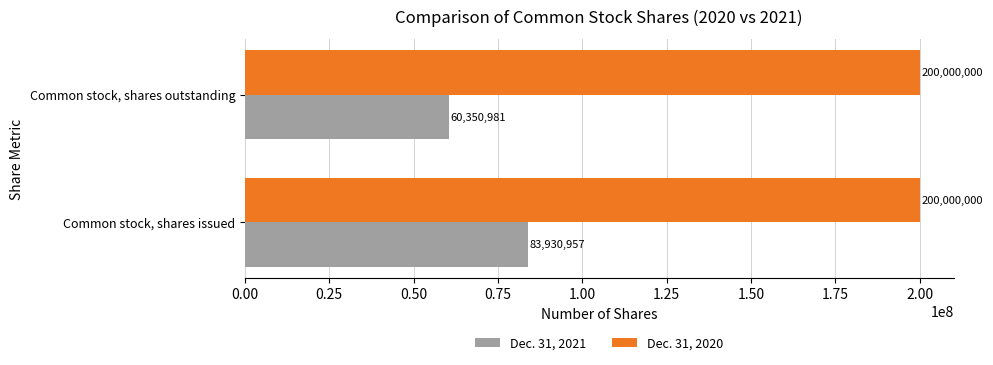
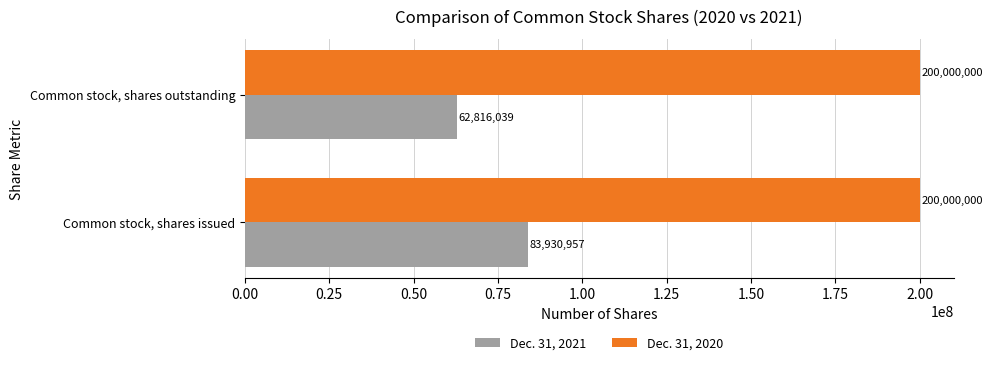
  {
    "Dec. 31, 2021": {
-     "Common stock, shares outstanding": "60,350,981",
+     "Common stock, shares outstanding": "62,816,039",
      "Common stock, shares issued": "83,930,957"
    },
    "Dec. 31, 2020": {
      "Common stock, shares outstanding": "200,000,000",
      "Common stock, shares issued": "200,000,000"
    }
  }
